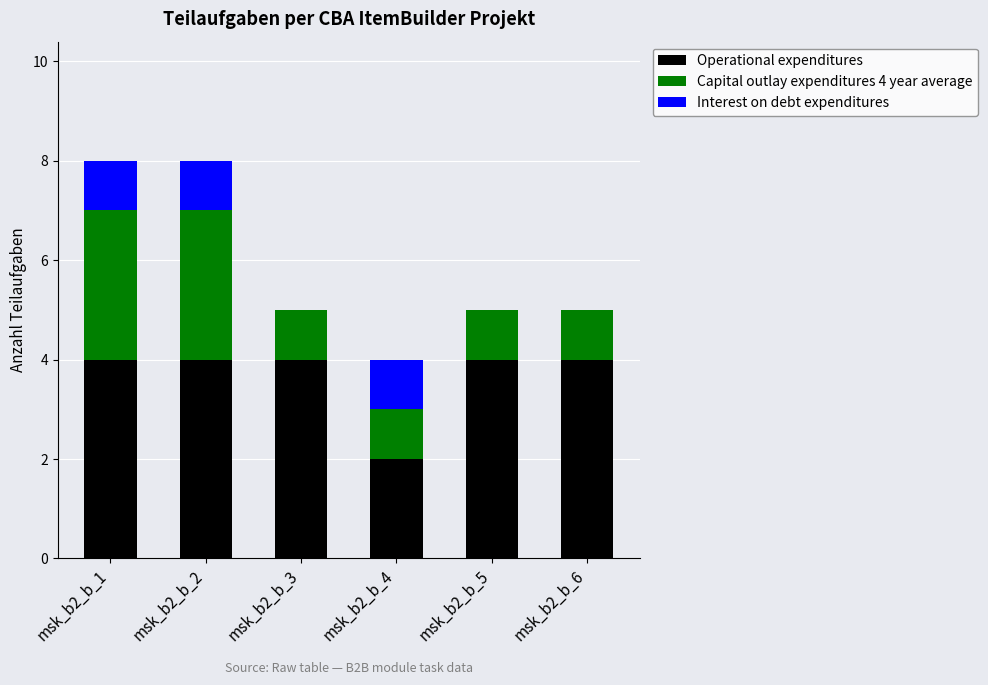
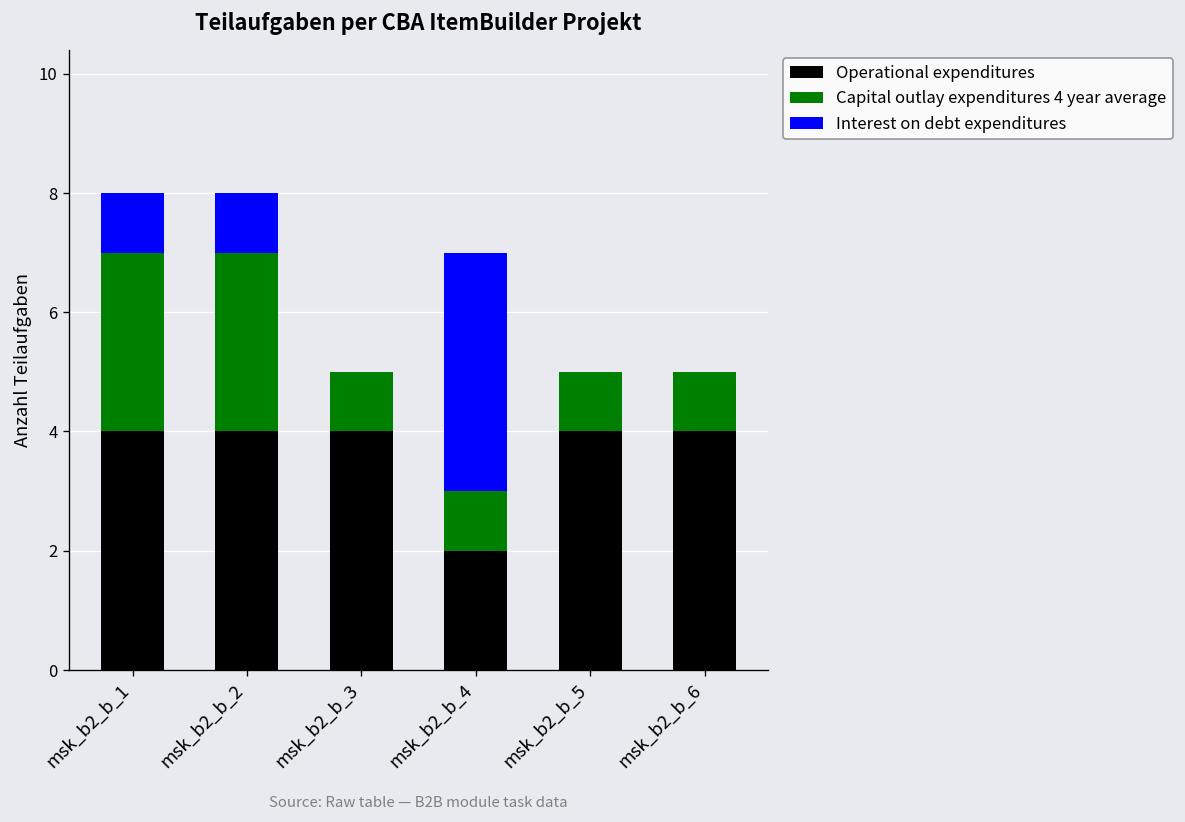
  {
    "Operational expenditures": {
      "msk_b2_b_1": 4,
      "msk_b2_b_2": 4,
      "msk_b2_b_3": 4,
      "msk_b2_b_4": 2,
      "msk_b2_b_5": 4,
      "msk_b2_b_6": 4
    },
    "Capital outlay expenditures 4 year average": {
      "msk_b2_b_1": 3,
      "msk_b2_b_2": 3,
      "msk_b2_b_3": 1,
      "msk_b2_b_4": 1,
      "msk_b2_b_5": 1,
      "msk_b2_b_6": 1
    },
    "Interest on debt expenditures": {
      "msk_b2_b_1": 1,
      "msk_b2_b_2": 1,
      "msk_b2_b_3": 0,
-     "msk_b2_b_4": 1,
+     "msk_b2_b_4": 4,
      "msk_b2_b_5": 0,
      "msk_b2_b_6": 0
    }
  }
